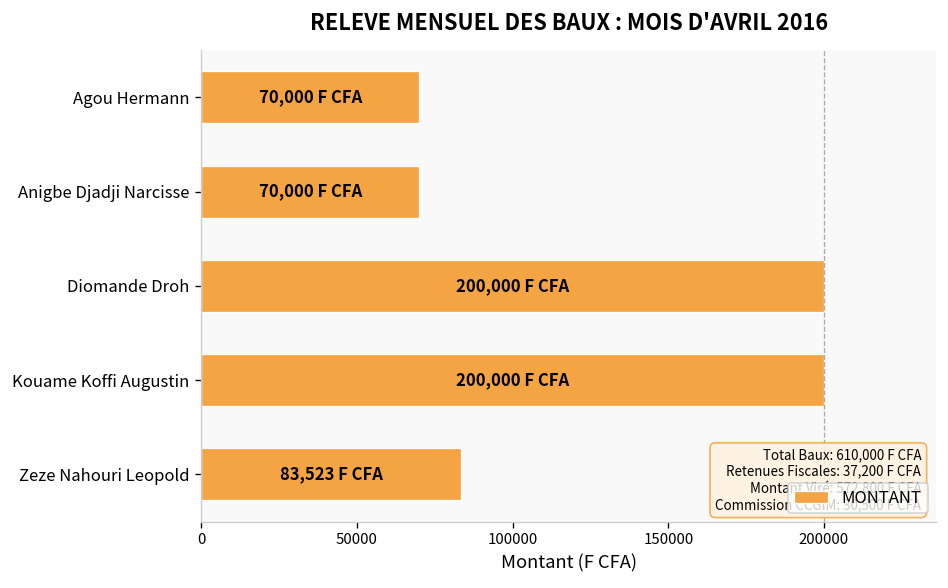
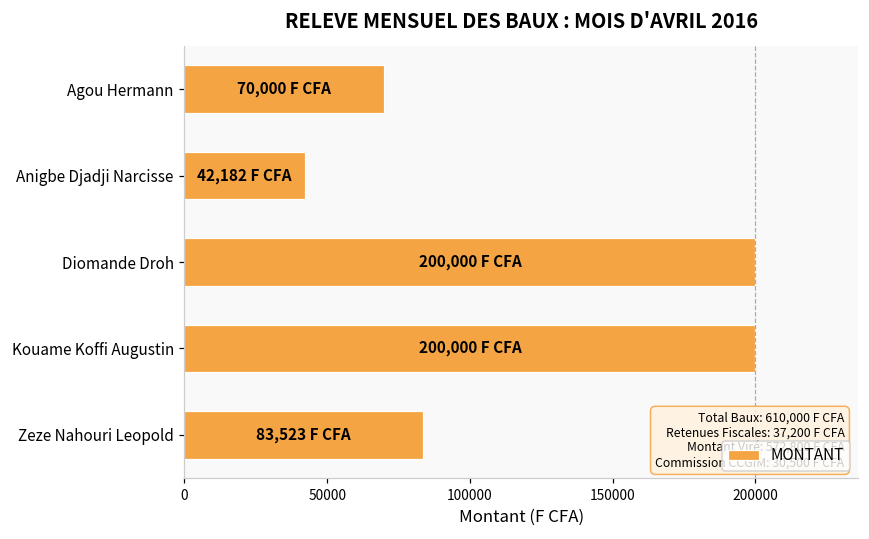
  {
    "Agou Hermann": "70,000",
-   "Anigbe Djadji Narcisse": "70,000",
+   "Anigbe Djadji Narcisse": "42,182",
    "Diomande Droh": "200,000",
    "Kouame Koffi Augustin": "200,000",
    "Zeze Nahouri Leopold": "83,523"
  }
